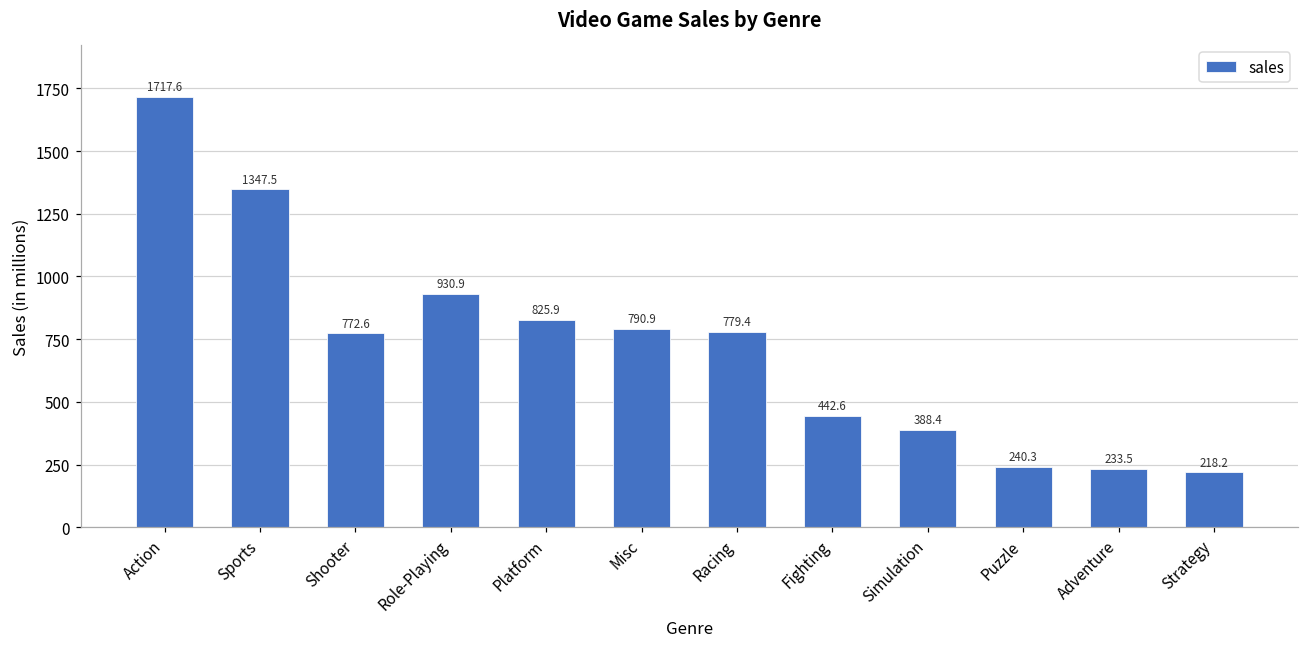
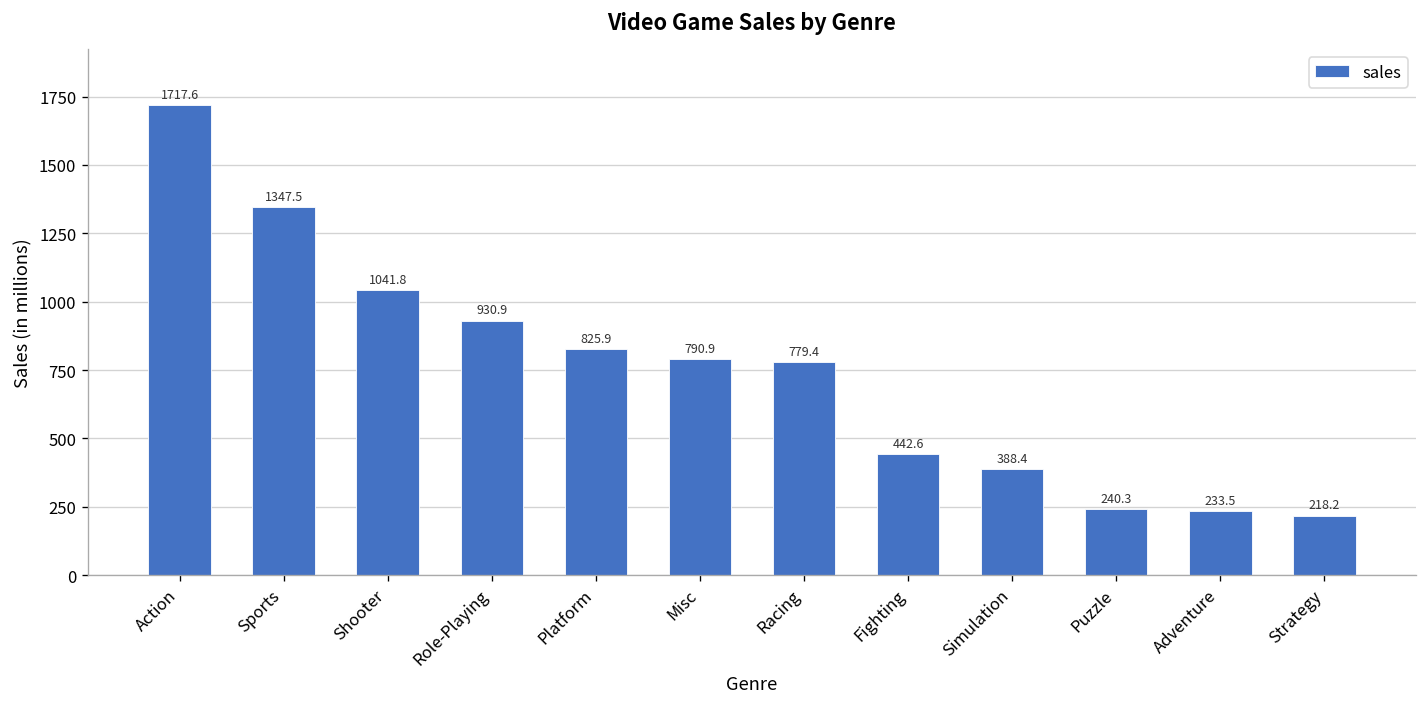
  {
    "Action": 1717.6,
    "Sports": 1347.5,
-   "Shooter": 772.6,
+   "Shooter": 1041.8,
    "Role-Playing": 930.9,
    "Platform": 825.9,
    "Misc": 790.9,
    "Racing": 779.4,
    "Fighting": 442.6,
    "Simulation": 388.4,
    "Puzzle": 240.3,
    "Adventure": 233.5,
    "Strategy": 218.2
  }
